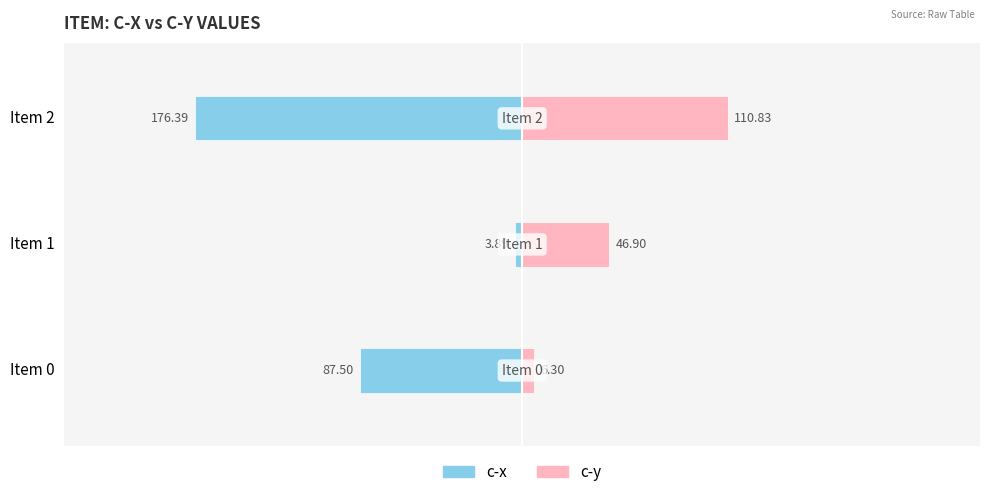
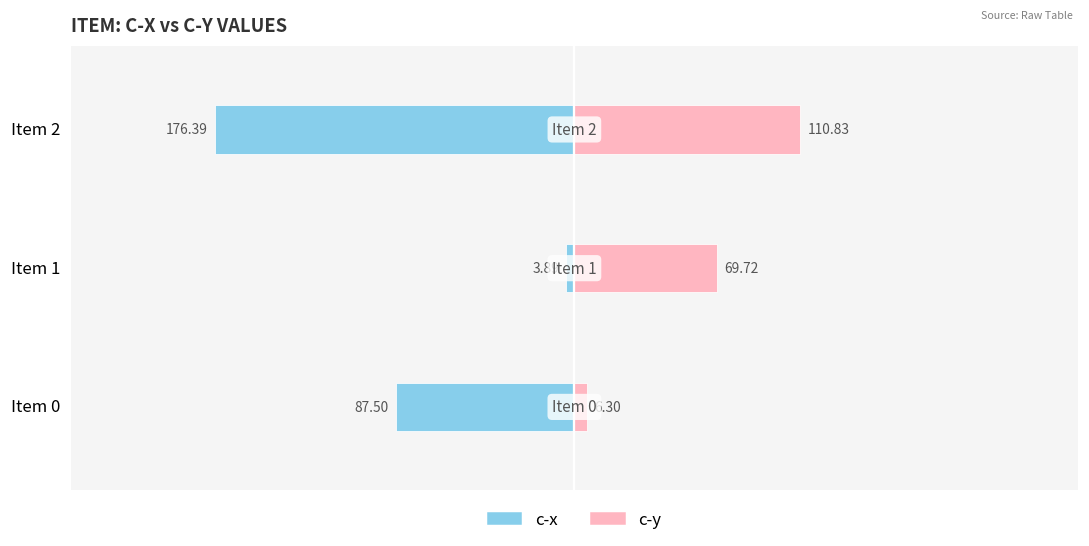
  {
    "c-y": {
      "Item 2": 110.83,
-     "Item 1": 46.90
+     "Item 1": 69.72
    }
  }
